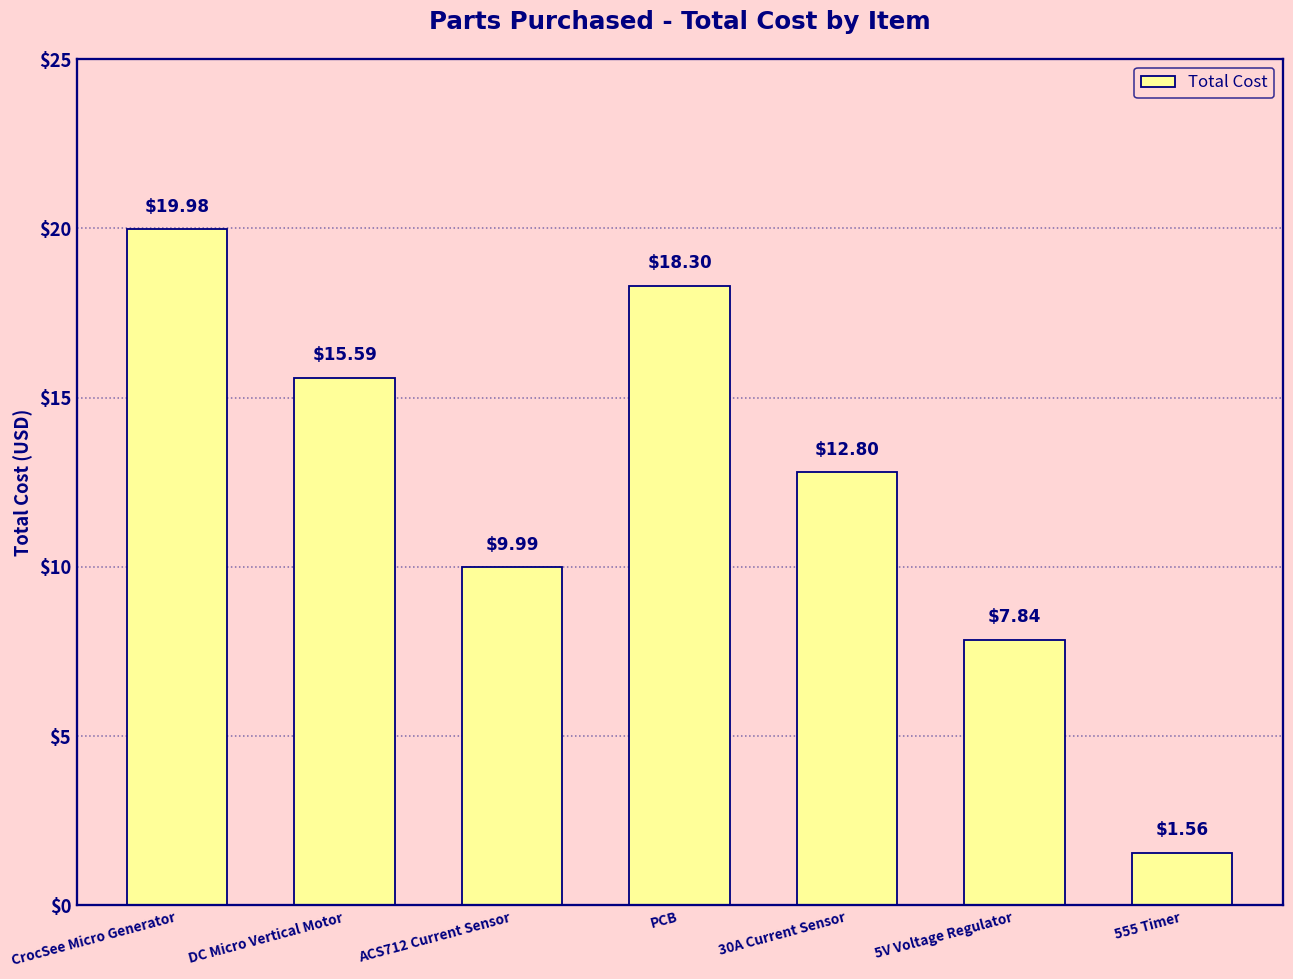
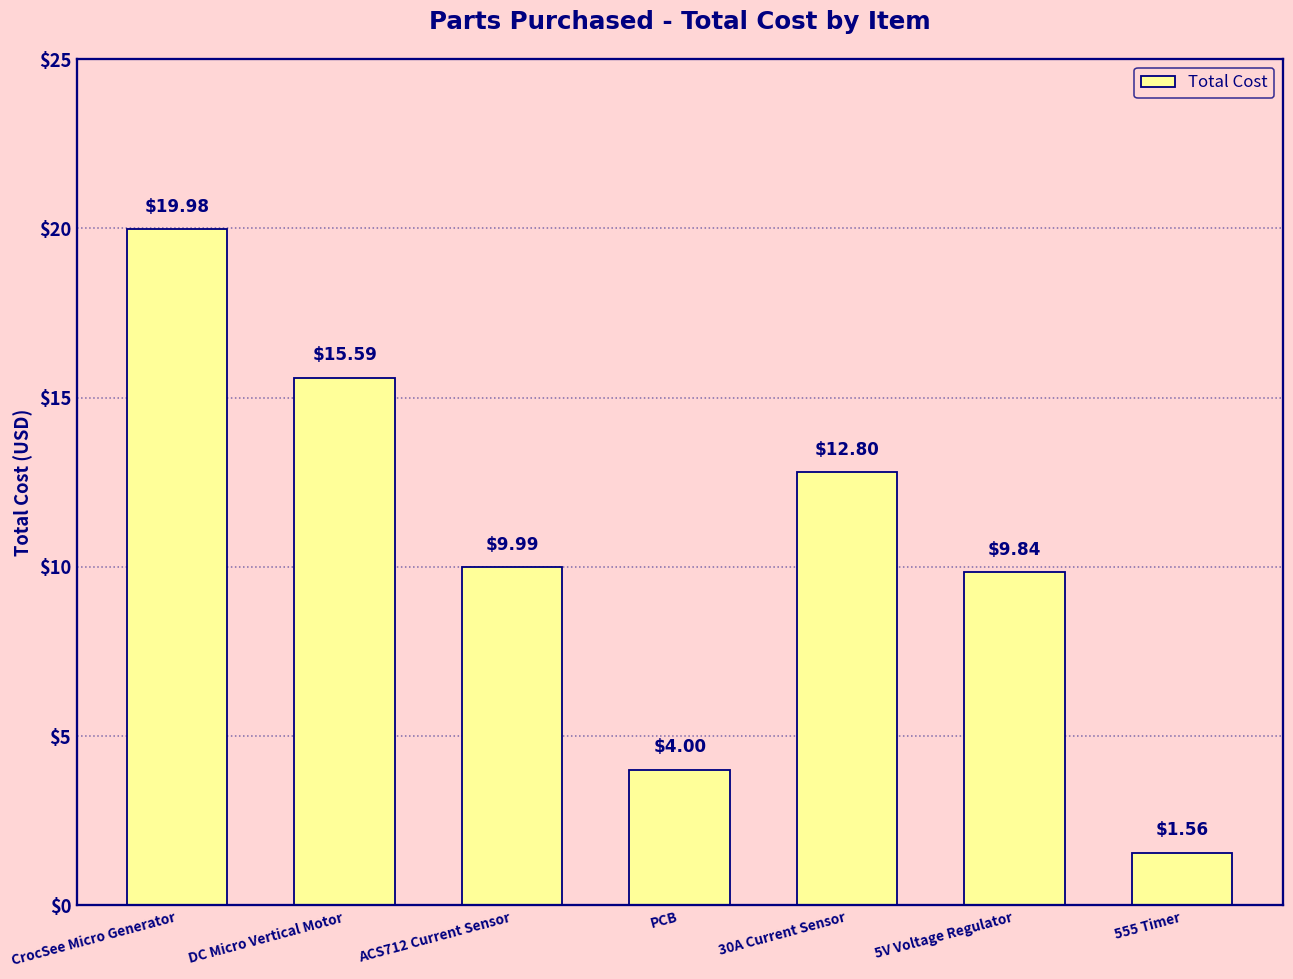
  {
    "CrocSee Micro Generator": "$19.98",
    "DC Micro Vertical Motor": "$15.59",
    "ACS712 Current Sensor": "$9.99",
-   "PCB": "$18.30",
+   "PCB": "$4.00",
    "30A Current Sensor": "$12.80",
-   "5V Voltage Regulator": "$7.84",
+   "5V Voltage Regulator": "$9.84",
    "555 Timer": "$1.56"
  }
